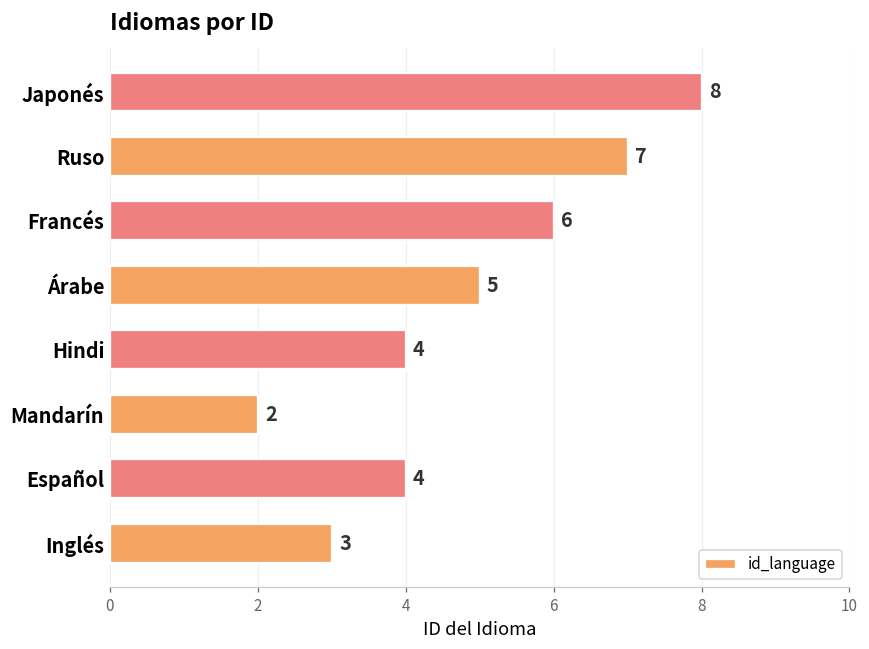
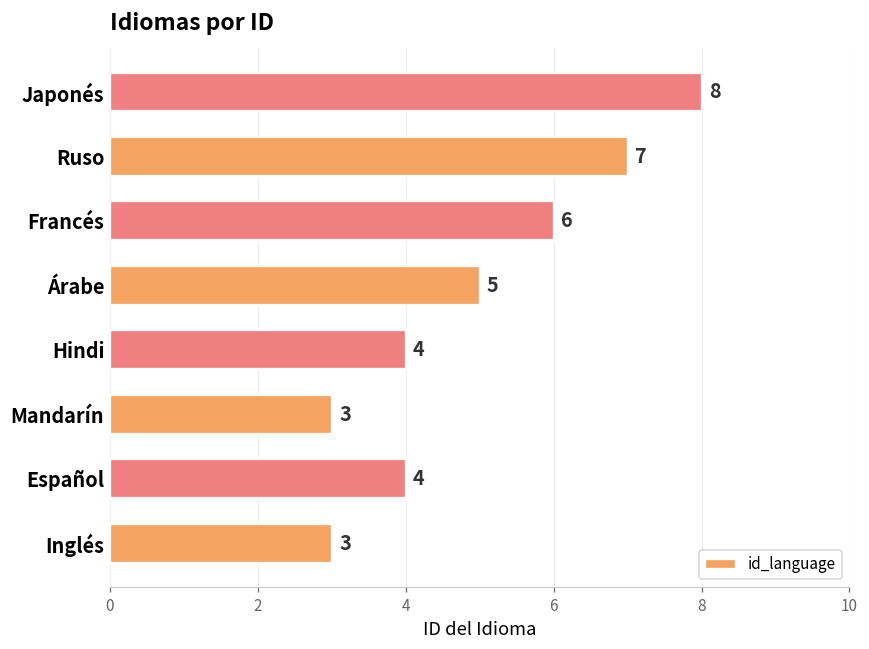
  {
    "Japonés": 8,
    "Ruso": 7,
    "Francés": 6,
    "Árabe": 5,
    "Hindi": 4,
-   "Mandarín": 2,
+   "Mandarín": 3,
    "Español": 4,
    "Inglés": 3
  }
